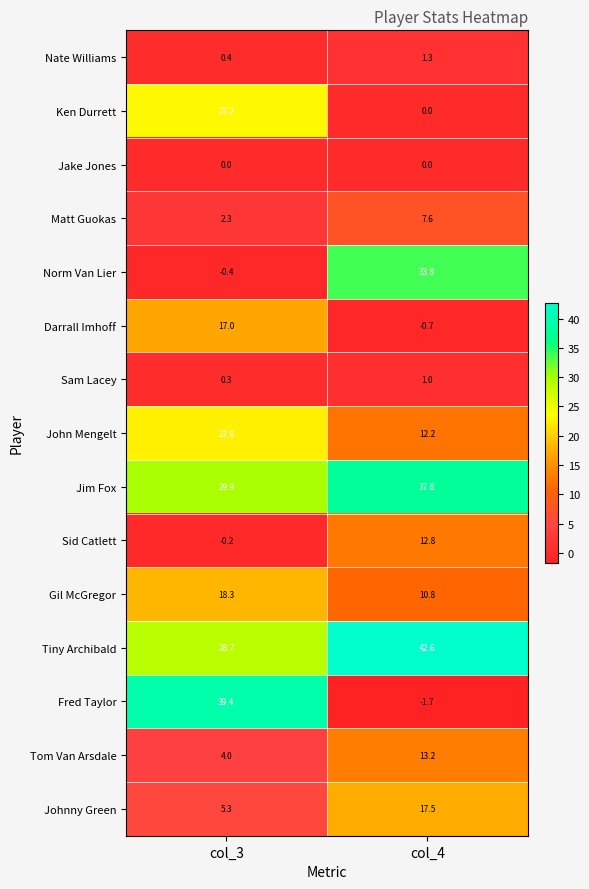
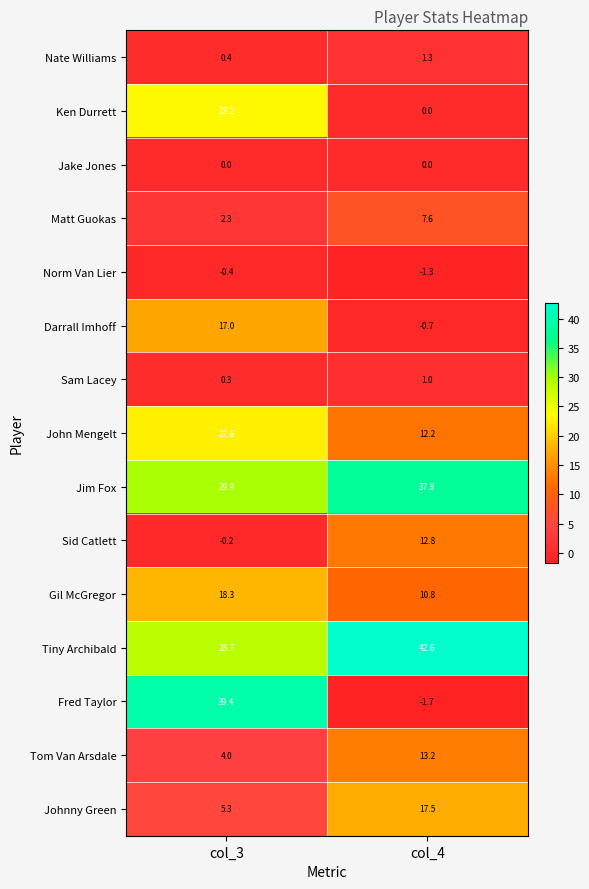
  {
    "Nate Williams": {
      "col_3": 0.4,
      "col_4": 1.3
    },
    "Ken Durrett": {
      "col_3": 23.2,
      "col_4": 0.0
    },
    "Jake Jones": {
      "col_3": 0.0,
      "col_4": 0.0
    },
    "Matt Guokas": {
      "col_3": 2.3,
      "col_4": 7.6
    },
    "Norm Van Lier": {
      "col_3": -0.4,
-     "col_4": 33.8
+     "col_4": -1.3
    },
    "Darrall Imhoff": {
      "col_3": 17.0,
      "col_4": -0.7
    },
    "Sam Lacey": {
      "col_3": 0.3,
      "col_4": 1.0
    },
    "John Mengelt": {
      "col_3": 22.6,
      "col_4": 12.2
    },
    "Jim Fox": {
      "col_3": 29.9,
      "col_4": 37.8
    },
    "Sid Catlett": {
      "col_3": -0.2,
      "col_4": 12.8
    },
    "Gil McGregor": {
      "col_3": 18.3,
      "col_4": 10.8
    },
    "Tiny Archibald": {
      "col_3": 28.7,
      "col_4": 42.6
    },
    "Fred Taylor": {
      "col_3": 39.4,
      "col_4": -1.7
    },
    "Tom Van Arsdale": {
      "col_3": 4.0,
      "col_4": 13.2
    },
    "Johnny Green": {
      "col_3": 5.3,
      "col_4": 17.5
    }
  }
